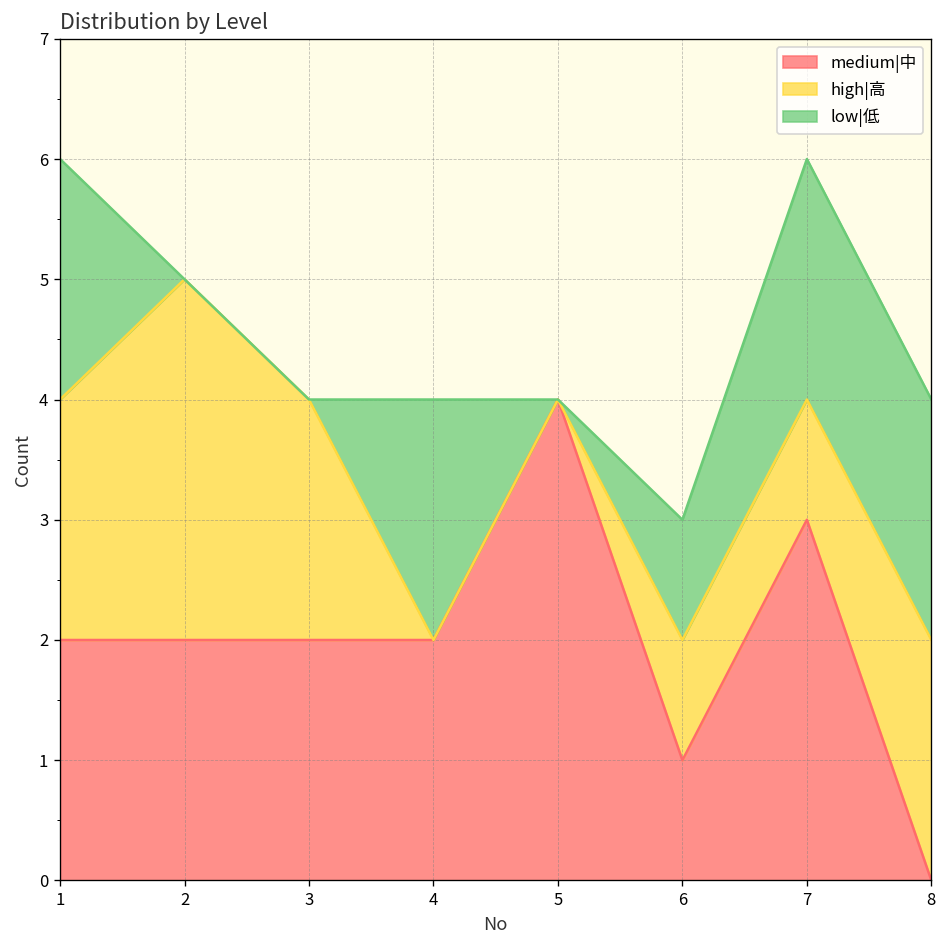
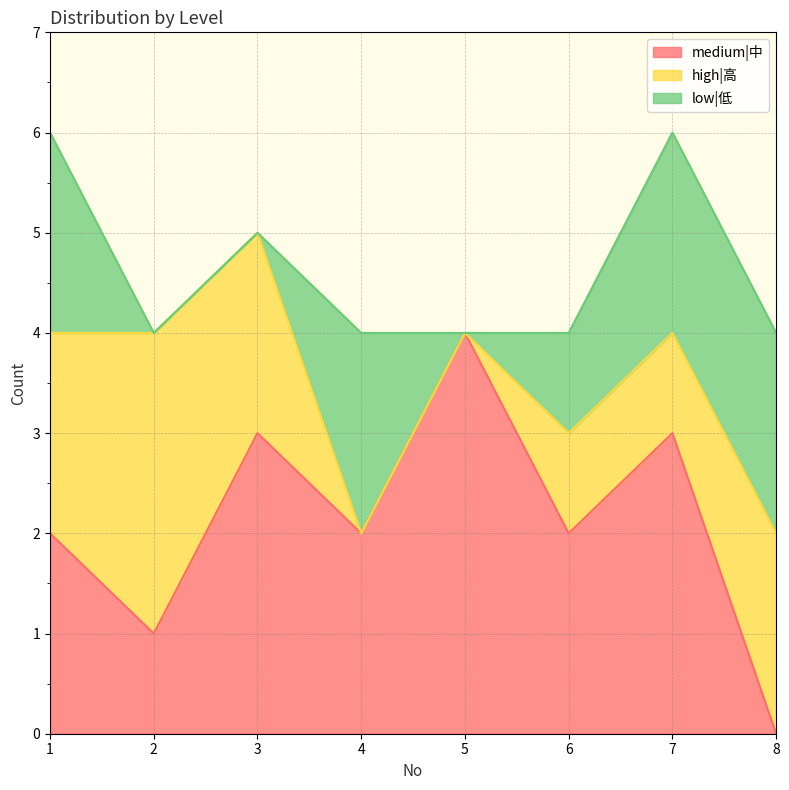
  {
    "medium|中": {
      "1": 2,
-     "2": 2,
-     "3": 2,
-     "6": 1,
+     "2": 1,
+     "3": 3,
+     "6": 2,
      "7": 3,
      "8": 0
    },
    "high|高": {
      "1": 4,
      "7": 4,
      "8": 2
    },
    "low|低": {
      "1": 6,
      "4": 4,
      "7": 6,
      "8": 4
    }
  }
